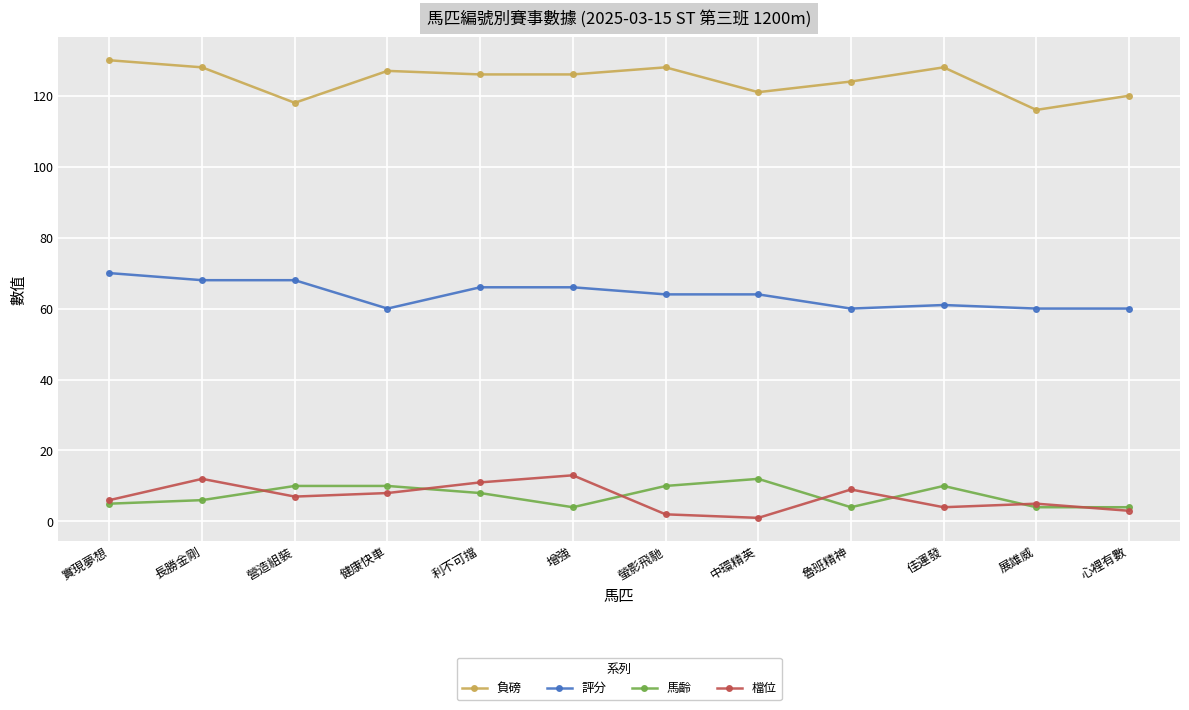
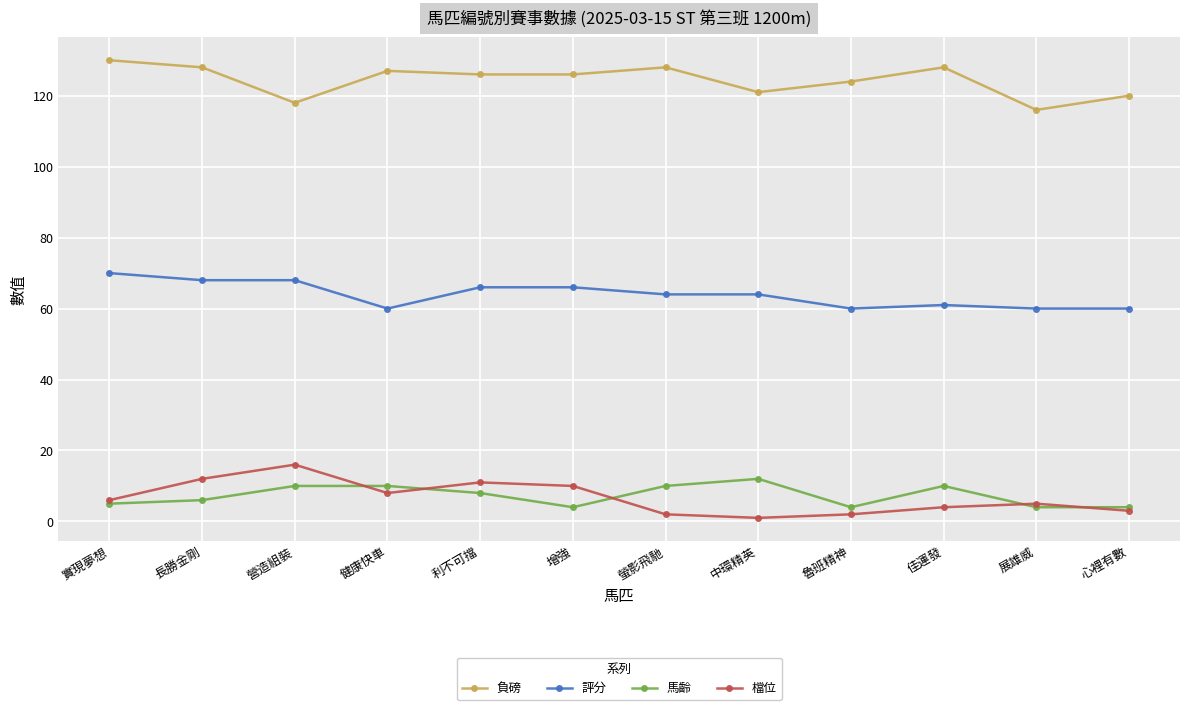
  {
    "負磅": {
      "實現夢想": 130,
      "長勝金剛": 128,
      "營造組裝": 118,
      "健康快車": 127,
      "利不可擋": 126,
      "增強": 126,
      "螢影飛馳": 128,
      "中環精英": 121,
      "魯班精神": 124,
      "佳運發": 128,
      "展雄威": 116,
      "心裡有數": 120
    },
    "評分": {
      "實現夢想": 70,
      "長勝金剛": 68,
      "營造組裝": 68,
      "健康快車": 60,
      "利不可擋": 66,
      "增強": 66,
      "螢影飛馳": 64,
      "中環精英": 64,
      "魯班精神": 60,
      "佳運發": 61,
      "展雄威": 60,
      "心裡有數": 60
    },
    "馬齡": {
      "實現夢想": 5,
      "長勝金剛": 6,
      "營造組裝": 10,
      "健康快車": 10,
      "利不可擋": 8,
      "增強": 4,
      "螢影飛馳": 10,
      "中環精英": 12,
      "魯班精神": 4,
      "佳運發": 10,
      "展雄威": 4,
      "心裡有數": 4
    },
    "檔位": {
      "實現夢想": 6,
      "長勝金剛": 12,
-     "營造組裝": 7,
+     "營造組裝": 16,
      "健康快車": 8,
      "利不可擋": 11,
-     "增強": 13,
+     "增強": 10,
      "螢影飛馳": 2,
      "中環精英": 1,
-     "魯班精神": 9,
+     "魯班精神": 2,
      "佳運發": 4,
      "展雄威": 5,
      "心裡有數": 3
    }
  }
